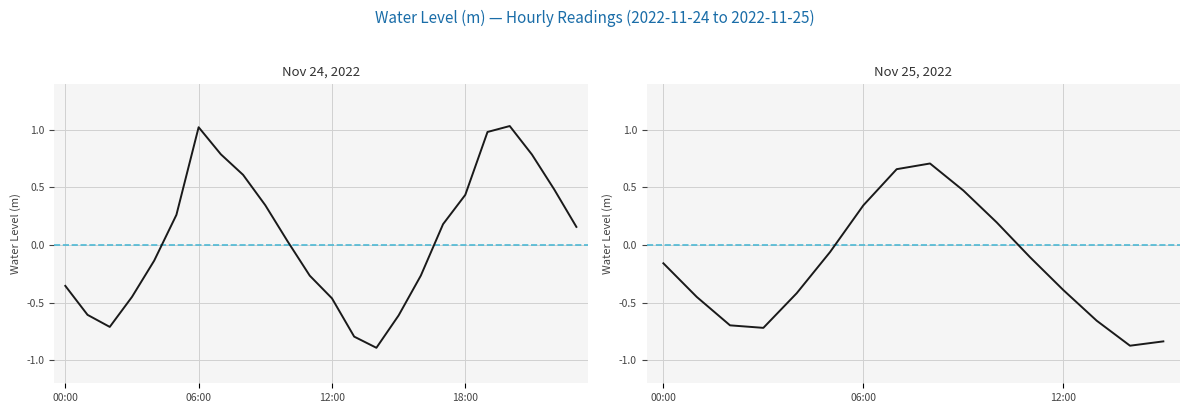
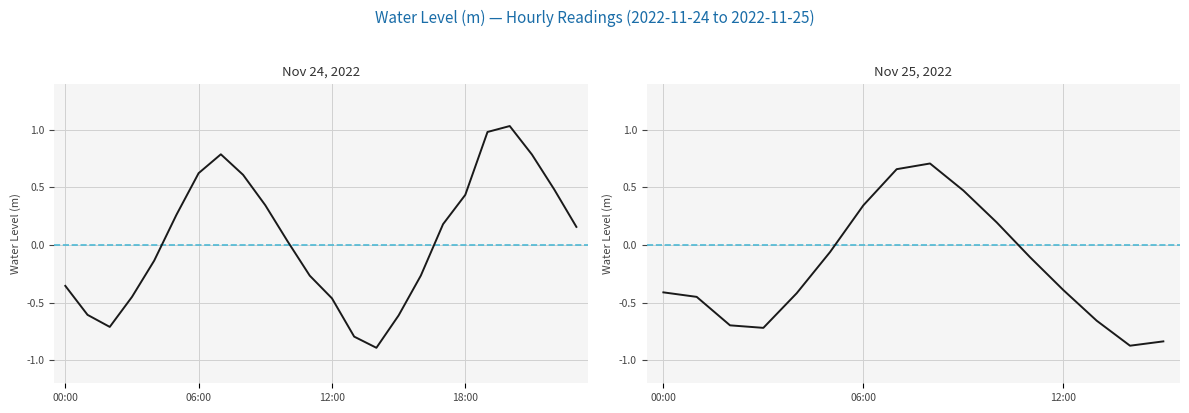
  {
    "Nov 24, 2022": {
      "00:00": -0.35,
-     "06:00": 1.02,
+     "06:00": 0.62,
      "12:00": -0.46,
      "18:00": 0.43
    },
    "Nov 25, 2022": {
-     "00:00": -0.16,
+     "00:00": -0.41,
      "06:00": 0.34,
      "12:00": -0.39
    }
  }
